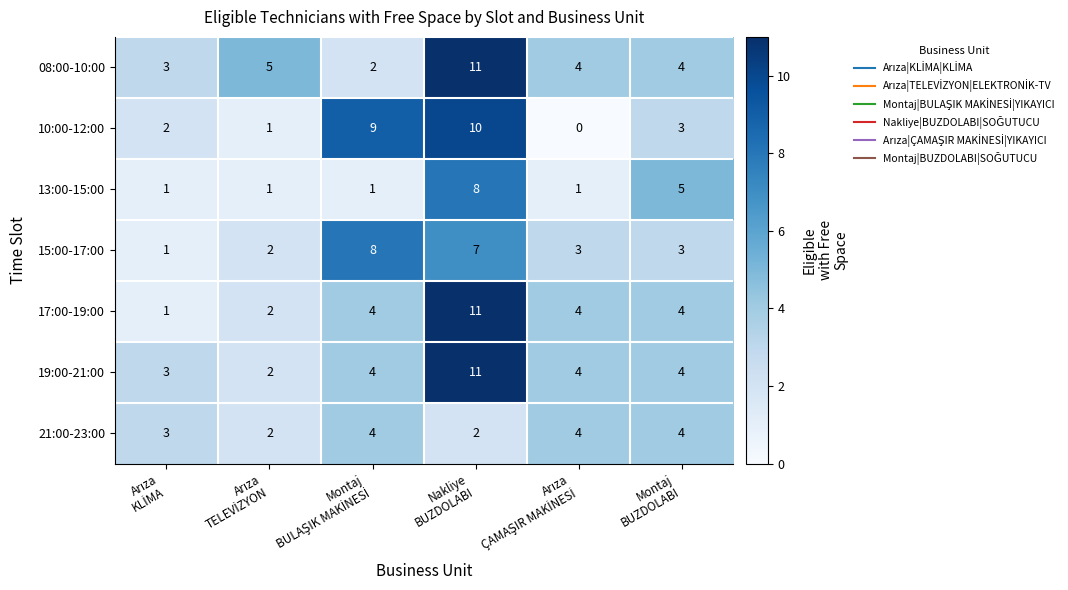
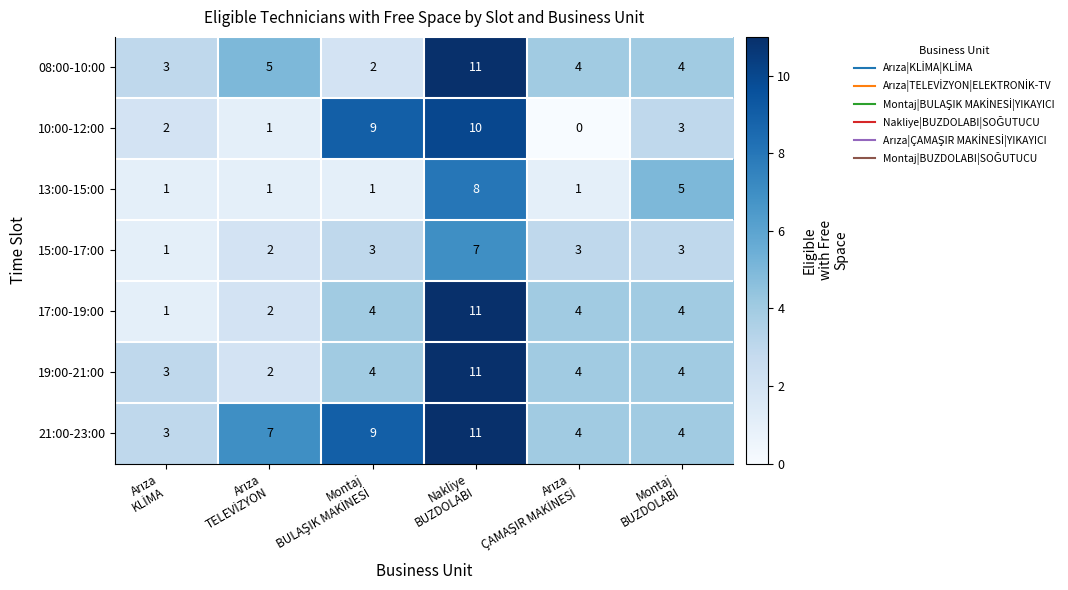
  {
    "08:00-10:00": {
      "Arıza KLİMA": 3,
      "Arıza TELEVİZYON": 5,
      "Montaj BULAŞIK MAKİNESİ": 2,
      "Nakliye BUZDOLABI": 11,
      "Arıza ÇAMAŞIR MAKİNESİ": 4,
      "Montaj BUZDOLABI": 4
    },
    "10:00-12:00": {
      "Arıza KLİMA": 2,
      "Arıza TELEVİZYON": 1,
      "Montaj BULAŞIK MAKİNESİ": 9,
      "Nakliye BUZDOLABI": 10,
      "Arıza ÇAMAŞIR MAKİNESİ": 0,
      "Montaj BUZDOLABI": 3
    },
    "13:00-15:00": {
      "Arıza KLİMA": 1,
      "Arıza TELEVİZYON": 1,
      "Montaj BULAŞIK MAKİNESİ": 1,
      "Nakliye BUZDOLABI": 8,
      "Arıza ÇAMAŞIR MAKİNESİ": 1,
      "Montaj BUZDOLABI": 5
    },
    "15:00-17:00": {
      "Arıza KLİMA": 1,
      "Arıza TELEVİZYON": 2,
-     "Montaj BULAŞIK MAKİNESİ": 8,
+     "Montaj BULAŞIK MAKİNESİ": 3,
      "Nakliye BUZDOLABI": 7,
      "Arıza ÇAMAŞIR MAKİNESİ": 3,
      "Montaj BUZDOLABI": 3
    },
    "17:00-19:00": {
      "Arıza KLİMA": 1,
      "Arıza TELEVİZYON": 2,
      "Montaj BULAŞIK MAKİNESİ": 4,
      "Nakliye BUZDOLABI": 11,
      "Arıza ÇAMAŞIR MAKİNESİ": 4,
      "Montaj BUZDOLABI": 4
    },
    "19:00-21:00": {
      "Arıza KLİMA": 3,
      "Arıza TELEVİZYON": 2,
      "Montaj BULAŞIK MAKİNESİ": 4,
      "Nakliye BUZDOLABI": 11,
      "Arıza ÇAMAŞIR MAKİNESİ": 4,
      "Montaj BUZDOLABI": 4
    },
    "21:00-23:00": {
      "Arıza KLİMA": 3,
-     "Arıza TELEVİZYON": 2,
-     "Montaj BULAŞIK MAKİNESİ": 4,
-     "Nakliye BUZDOLABI": 2,
+     "Arıza TELEVİZYON": 7,
+     "Montaj BULAŞIK MAKİNESİ": 9,
+     "Nakliye BUZDOLABI": 11,
      "Arıza ÇAMAŞIR MAKİNESİ": 4,
      "Montaj BUZDOLABI": 4
    }
  }
